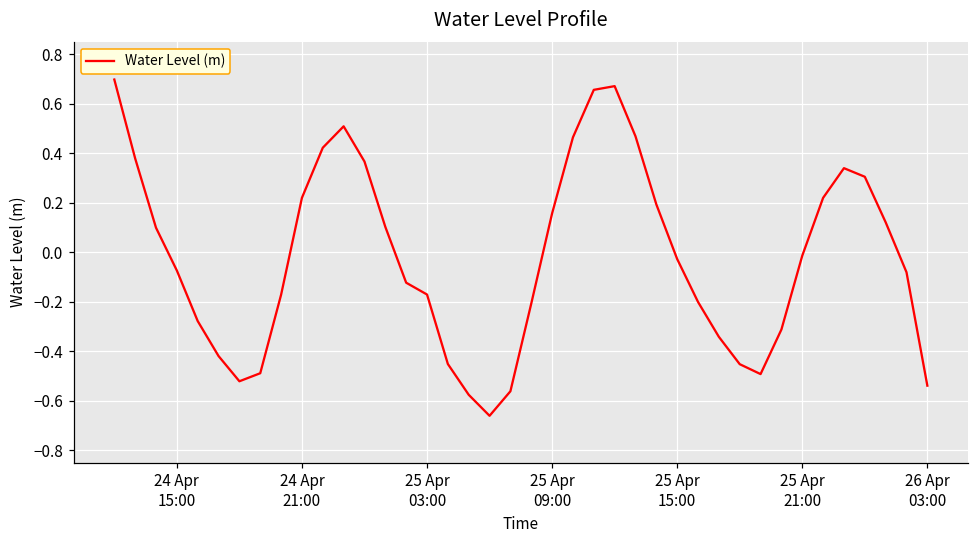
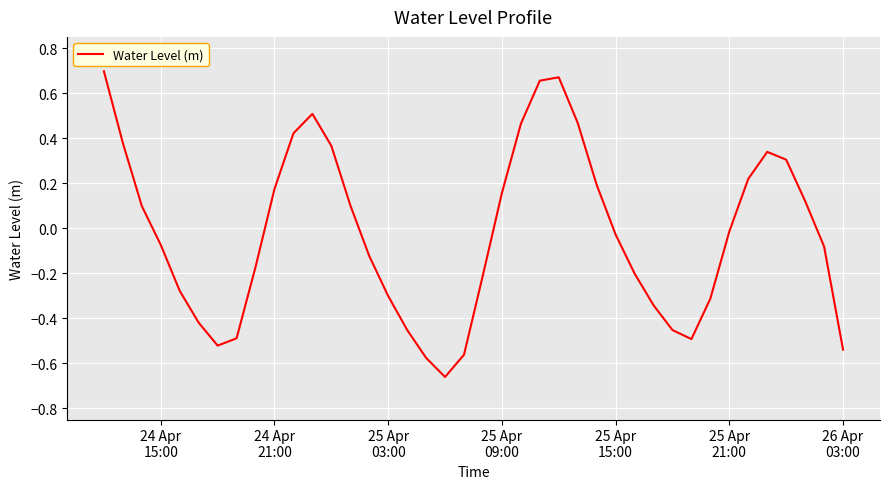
  {
    "24 Apr 15:00": -0.07,
-   "24 Apr 21:00": 0.22,
-   "25 Apr 03:00": -0.17,
+   "24 Apr 21:00": 0.17,
+   "25 Apr 03:00": -0.30,
    "25 Apr 09:00": 0.16,
    "25 Apr 15:00": -0.03,
    "25 Apr 21:00": -0.01,
    "26 Apr 03:00": -0.54
  }
